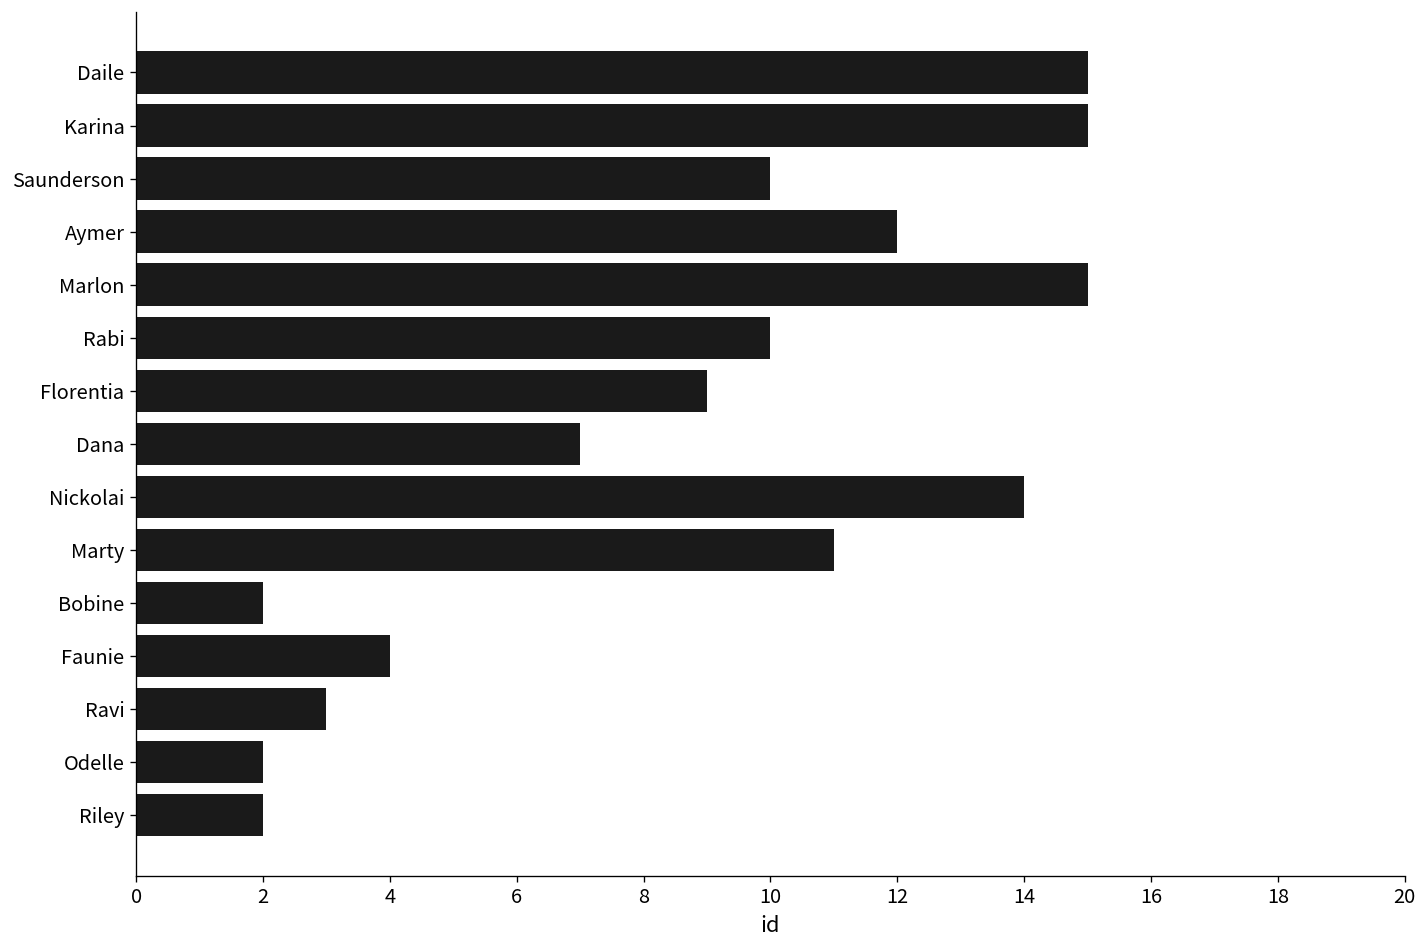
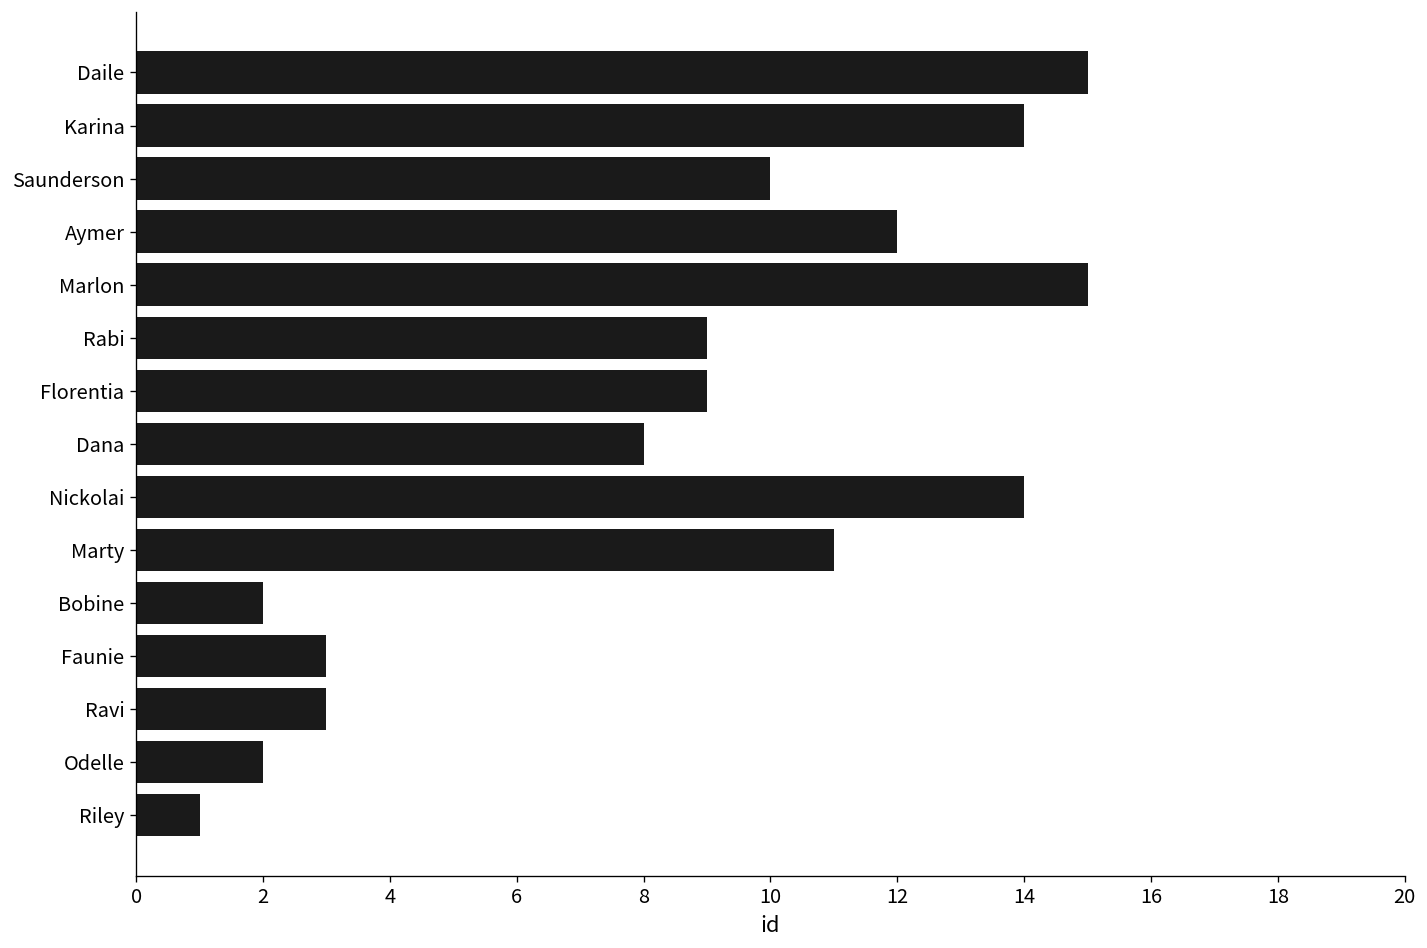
  {
    "Daile": 15,
-   "Karina": 15,
+   "Karina": 14,
    "Saunderson": 10,
    "Aymer": 12,
    "Marlon": 15,
-   "Rabi": 10,
+   "Rabi": 9,
    "Florentia": 9,
-   "Dana": 7,
+   "Dana": 8,
    "Nickolai": 14,
    "Marty": 11,
    "Bobine": 2,
-   "Faunie": 4,
+   "Faunie": 3,
    "Ravi": 3,
    "Odelle": 2,
-   "Riley": 2
+   "Riley": 1
  }
